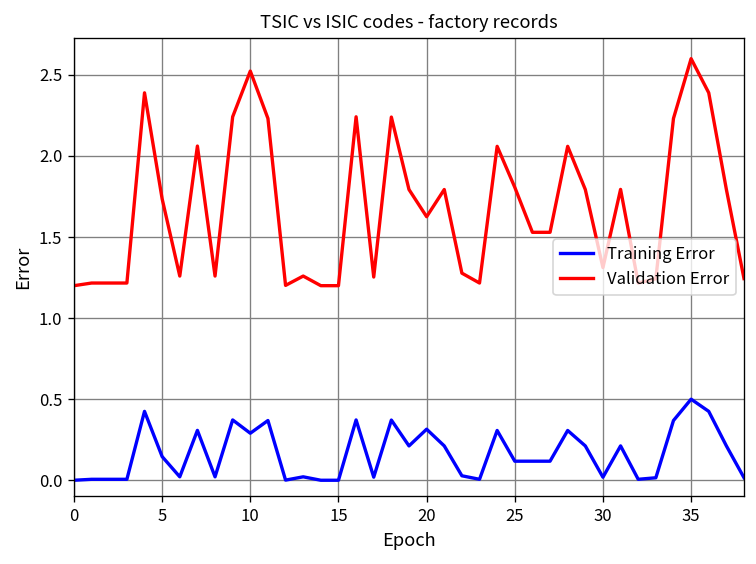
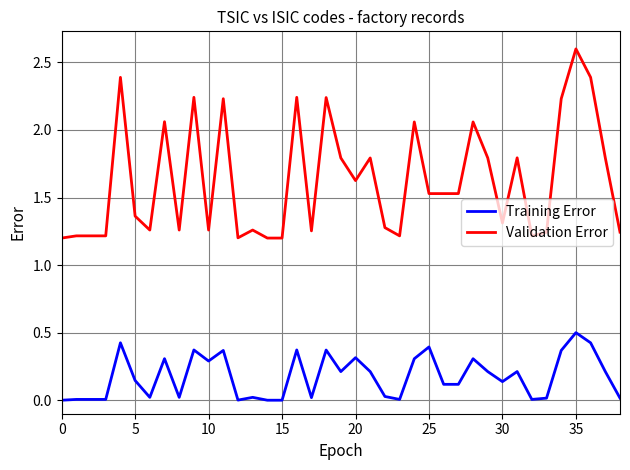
  {
    "Training Error": {
      "0": 0.00,
      "5": 0.15,
      "10": 0.29,
      "15": 0.00,
      "20": 0.31,
-     "25": 0.12,
-     "30": 0.02,
+     "25": 0.39,
+     "30": 0.14,
      "35": 0.50
    },
    "Validation Error": {
      "0": 1.20,
-     "5": 1.74,
-     "10": 2.52,
+     "5": 1.36,
+     "10": 1.26,
      "15": 1.20,
      "20": 1.63,
-     "25": 1.81,
+     "25": 1.53,
      "35": 2.60
    }
  }
